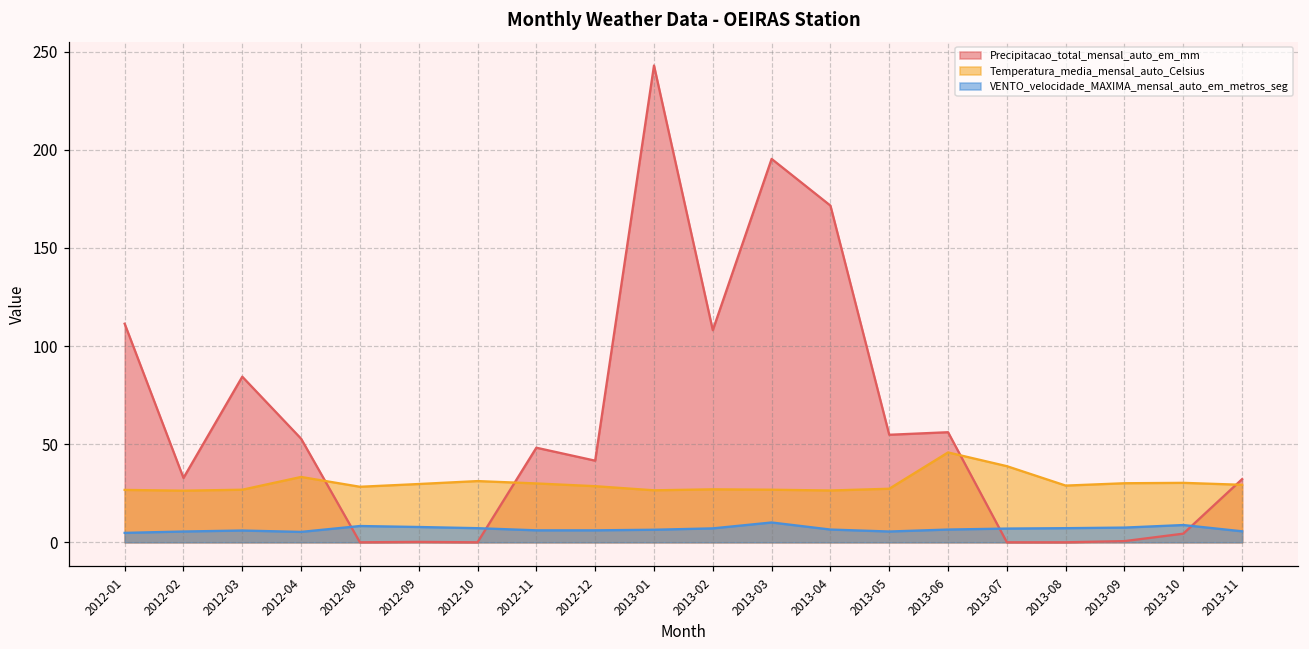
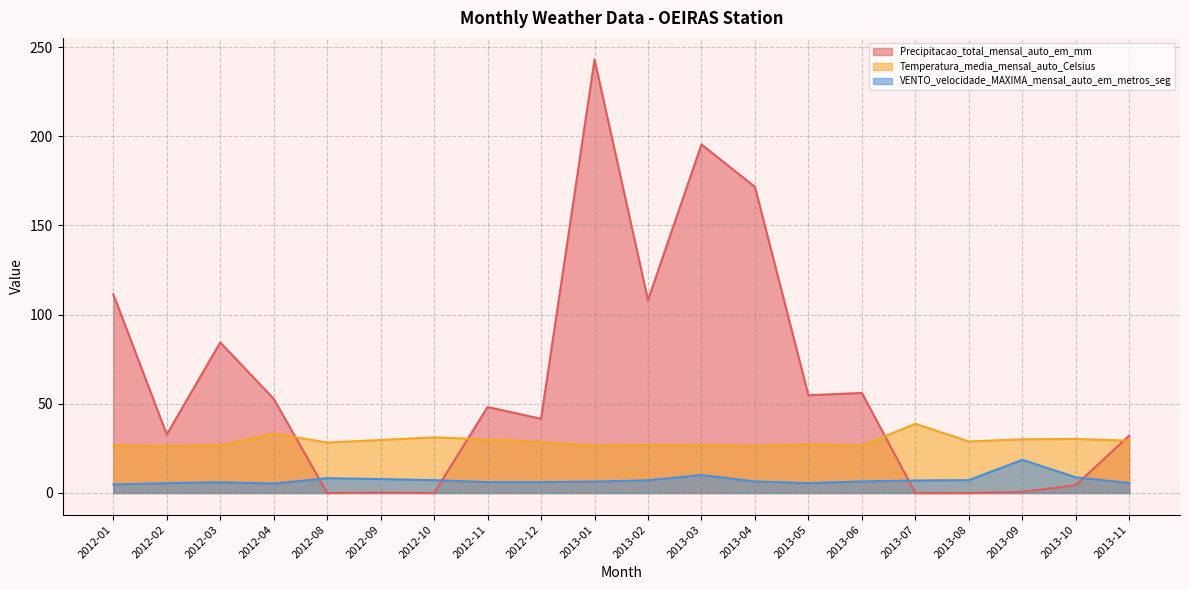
  {
    "Precipitacao_total_mensal_auto_em_mm": {
      "2012-01": 111,
      "2012-02": 33,
      "2012-03": 84,
      "2012-04": 53,
      "2012-08": 0,
      "2012-09": 0,
      "2012-10": 0,
      "2012-11": 48,
      "2012-12": 42,
      "2013-01": 243,
      "2013-02": 108,
      "2013-03": 195,
      "2013-04": 172,
      "2013-05": 55,
      "2013-06": 56,
      "2013-07": 0,
      "2013-08": 0,
      "2013-09": 1,
      "2013-10": 4,
      "2013-11": 32
    },
    "Temperatura_media_mensal_auto_Celsius": {
      "2012-01": 27,
      "2012-02": 26,
      "2012-03": 27,
      "2012-04": 33,
      "2012-08": 28,
      "2012-09": 30,
      "2012-10": 31,
      "2012-11": 30,
      "2012-12": 29,
      "2013-01": 27,
      "2013-02": 27,
      "2013-03": 27,
      "2013-04": 26,
      "2013-05": 27,
-     "2013-06": 46,
+     "2013-06": 27,
      "2013-07": 39,
      "2013-08": 29,
      "2013-09": 30,
      "2013-10": 30,
      "2013-11": 29
    },
    "VENTO_velocidade_MAXIMA_mensal_auto_em_metros_seg": {
      "2012-01": 5,
      "2012-02": 6,
      "2012-03": 6,
      "2012-04": 5,
      "2012-08": 8,
      "2012-09": 8,
      "2012-10": 7,
      "2012-11": 6,
      "2012-12": 6,
      "2013-01": 6,
      "2013-02": 7,
      "2013-03": 10,
      "2013-04": 7,
      "2013-05": 6,
      "2013-06": 7,
      "2013-07": 7,
      "2013-08": 7,
-     "2013-09": 8,
+     "2013-09": 19,
      "2013-10": 9,
      "2013-11": 6
    }
  }
